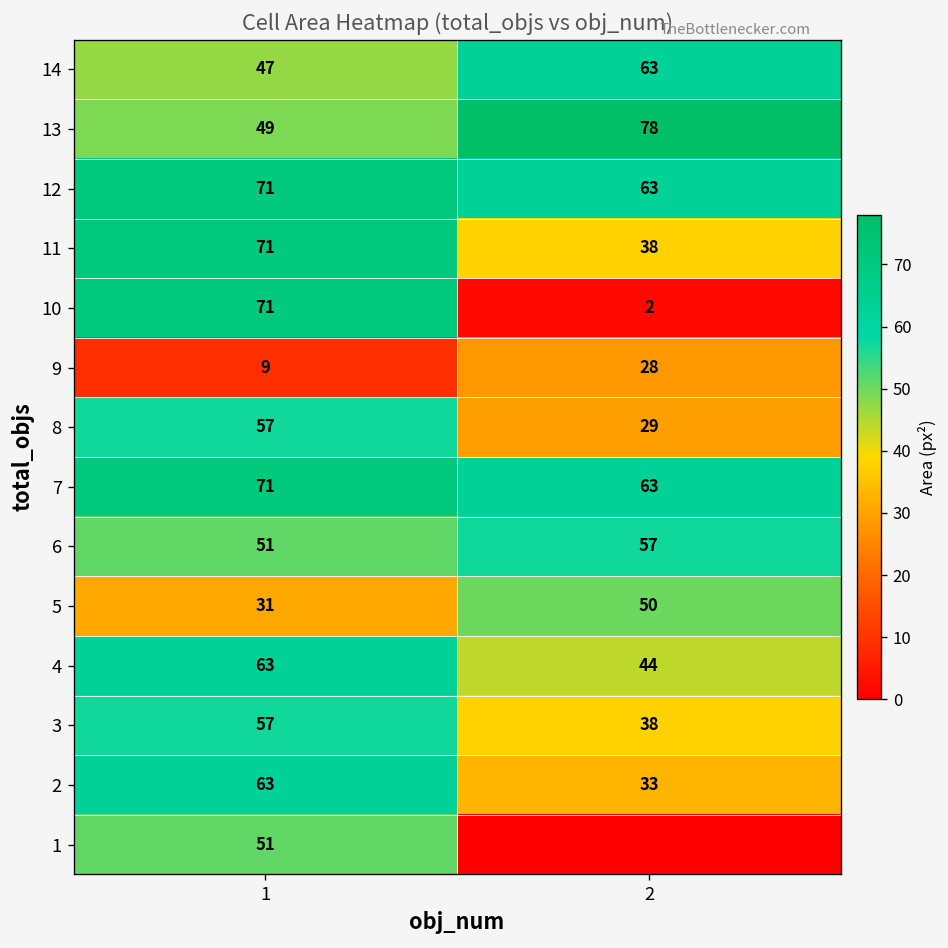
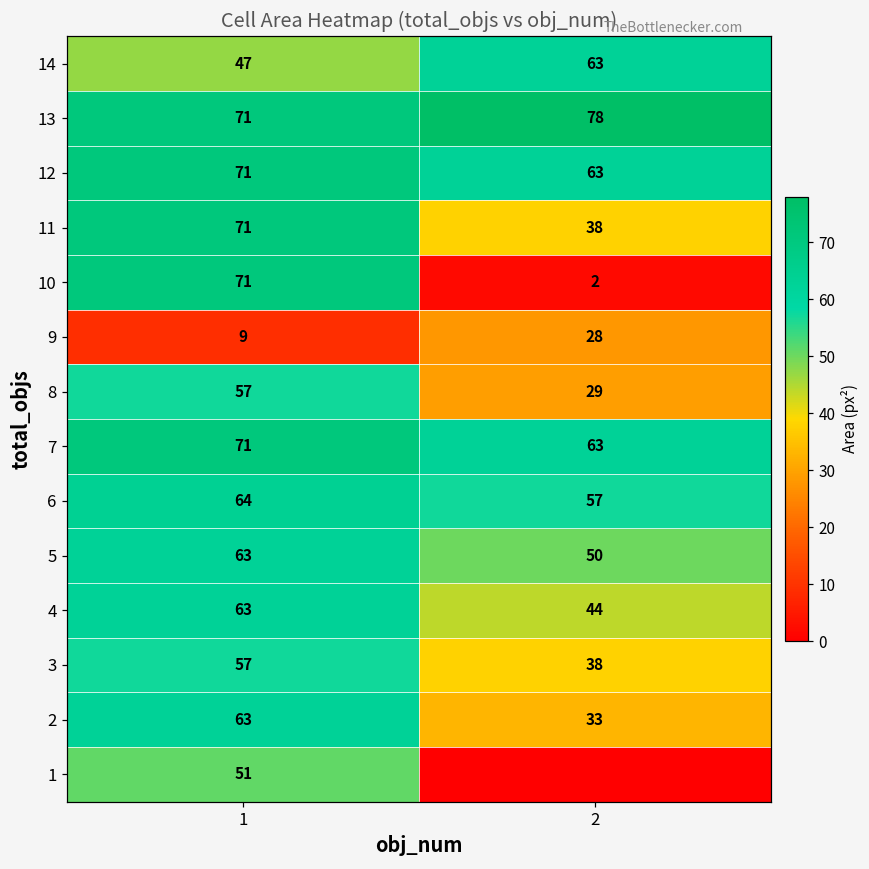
  {
    "14": {
      "1": 47,
      "2": 63
    },
    "13": {
-     "1": 49,
+     "1": 71,
      "2": 78
    },
    "12": {
      "1": 71,
      "2": 63
    },
    "11": {
      "1": 71,
      "2": 38
    },
    "10": {
      "1": 71,
      "2": 2
    },
    "9": {
      "1": 9,
      "2": 28
    },
    "8": {
      "1": 57,
      "2": 29
    },
    "7": {
      "1": 71,
      "2": 63
    },
    "6": {
-     "1": 51,
+     "1": 64,
      "2": 57
    },
    "5": {
-     "1": 31,
+     "1": 63,
      "2": 50
    },
    "4": {
      "1": 63,
      "2": 44
    },
    "3": {
      "1": 57,
      "2": 38
    },
    "2": {
      "1": 63,
      "2": 33
    },
    "1": {
      "1": 51
    }
  }
